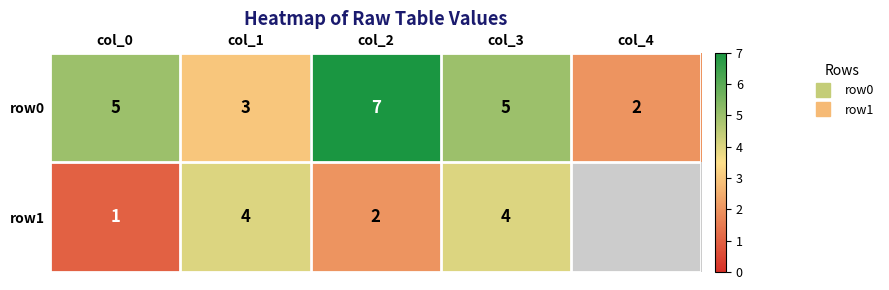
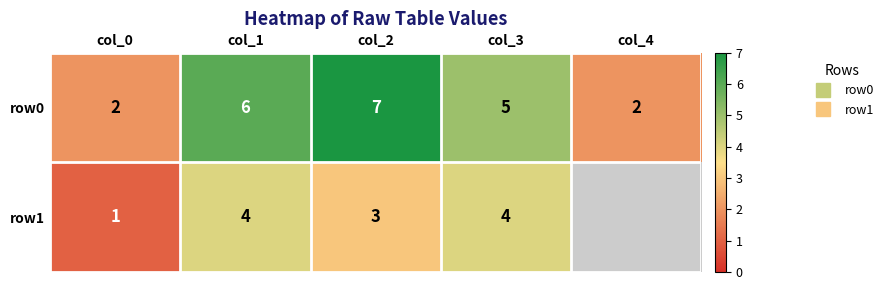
  {
    "row0": {
-     "col_0": 5,
-     "col_1": 3,
+     "col_0": 2,
+     "col_1": 6,
      "col_2": 7,
      "col_3": 5,
      "col_4": 2
    },
    "row1": {
      "col_0": 1,
      "col_1": 4,
-     "col_2": 2,
+     "col_2": 3,
      "col_3": 4
    }
  }
